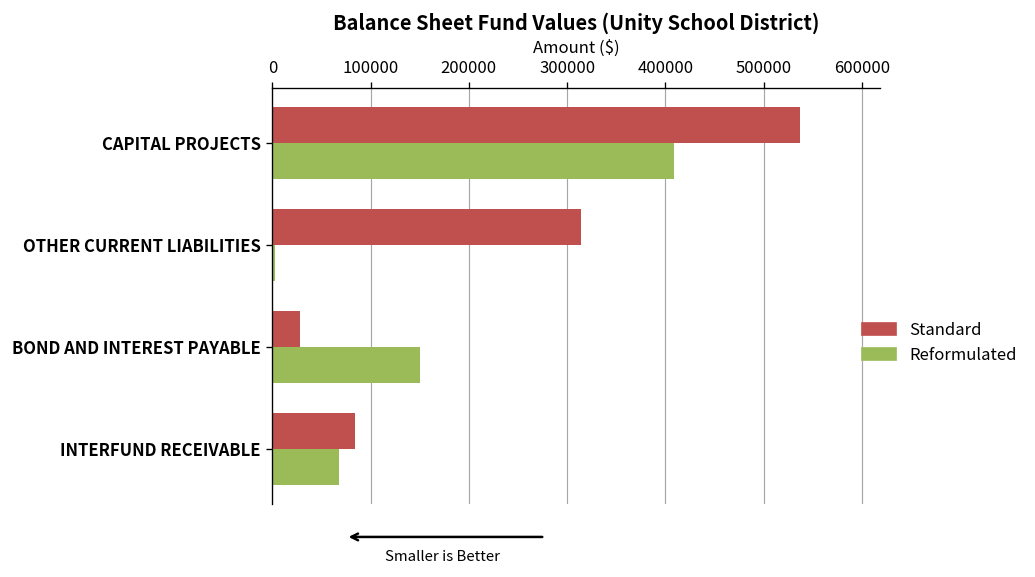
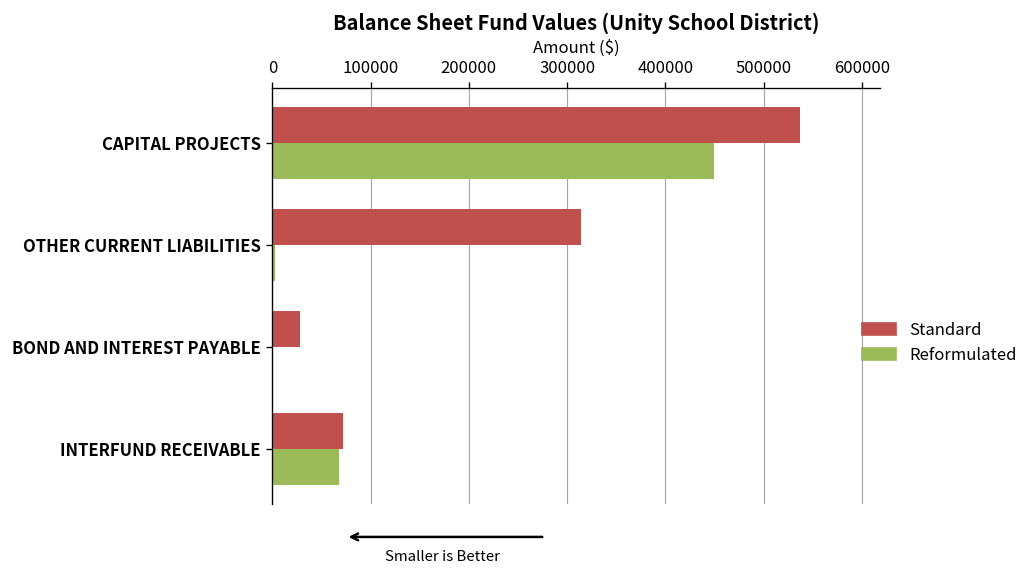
  {
    "Standard": {
      "CAPITAL PROJECTS": 540000,
      "OTHER CURRENT LIABILITIES": 310000,
      "BOND AND INTEREST PAYABLE": 30000,
-     "INTERFUND RECEIVABLE": 80000
+     "INTERFUND RECEIVABLE": 70000
    },
    "Reformulated": {
-     "CAPITAL PROJECTS": 410000,
+     "CAPITAL PROJECTS": 450000,
      "OTHER CURRENT LIABILITIES": 0,
-     "BOND AND INTEREST PAYABLE": 150000,
+     "BOND AND INTEREST PAYABLE": 0,
      "INTERFUND RECEIVABLE": 70000
    }
  }
